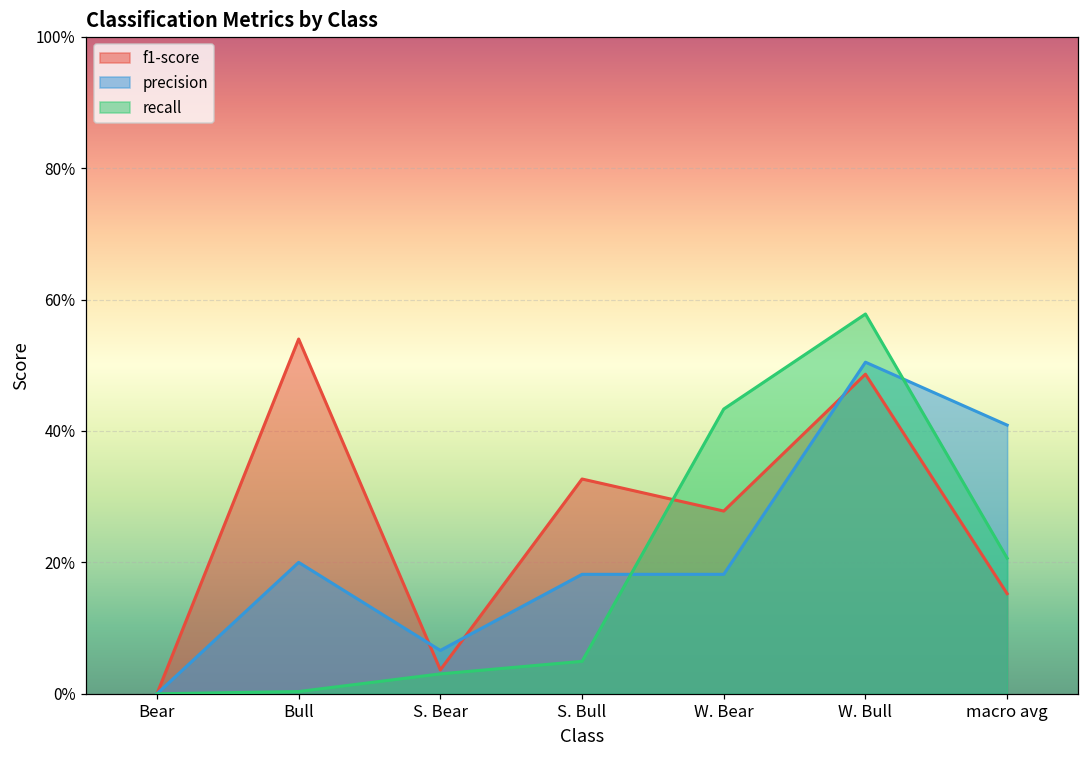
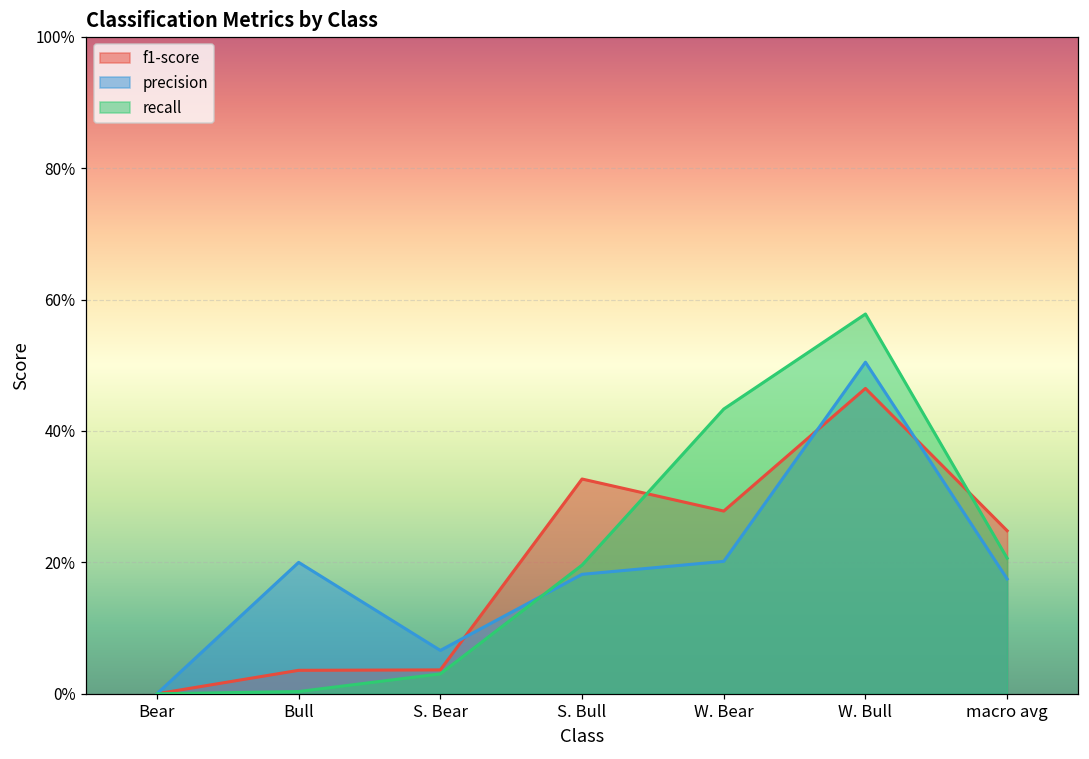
  {
    "f1-score": {
-     "Bull": "54%",
+     "Bull": "4%",
      "S. Bear": "4%",
      "S. Bull": "33%",
      "W. Bear": "28%",
-     "W. Bull": "49%",
-     "macro avg": "15%"
+     "W. Bull": "46%",
+     "macro avg": "25%"
    },
    "precision": {
      "Bull": "20%",
      "S. Bear": "7%",
      "S. Bull": "18%",
-     "W. Bear": "18%",
+     "W. Bear": "20%",
      "W. Bull": "50%",
-     "macro avg": "41%"
+     "macro avg": "17%"
    },
    "recall": {
      "Bull": "0%",
      "S. Bear": "3%",
-     "S. Bull": "5%",
+     "S. Bull": "20%",
      "W. Bear": "43%",
      "W. Bull": "58%",
      "macro avg": "21%"
    }
  }
